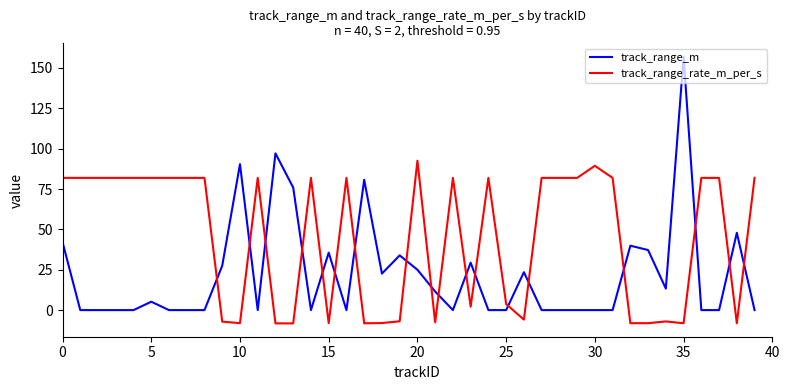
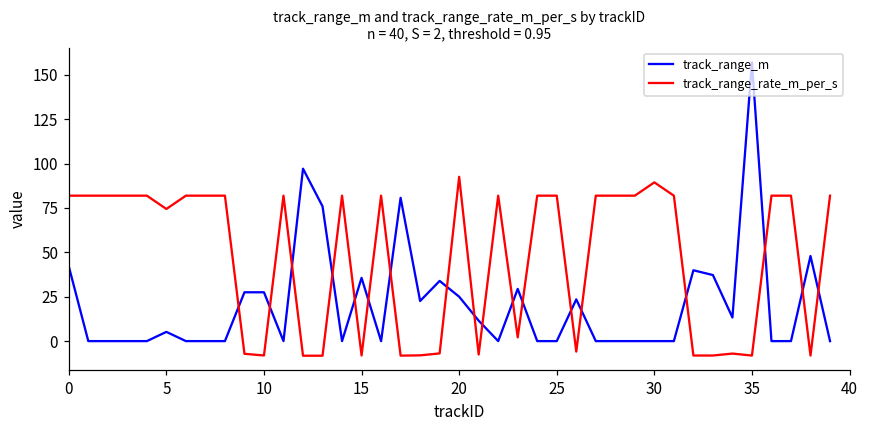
  {
    "track_range_m": {
      "0": 42,
      "5": 5,
-     "10": 90,
+     "10": 28,
      "15": 36,
      "20": 25,
      "25": 0,
      "30": 0
    },
    "track_range_rate_m_per_s": {
      "0": 82,
-     "5": 82,
+     "5": 74,
      "10": -8,
      "15": -8,
      "20": 93,
-     "25": 4,
+     "25": 82,
      "30": 89,
      "35": -8
    }
  }
